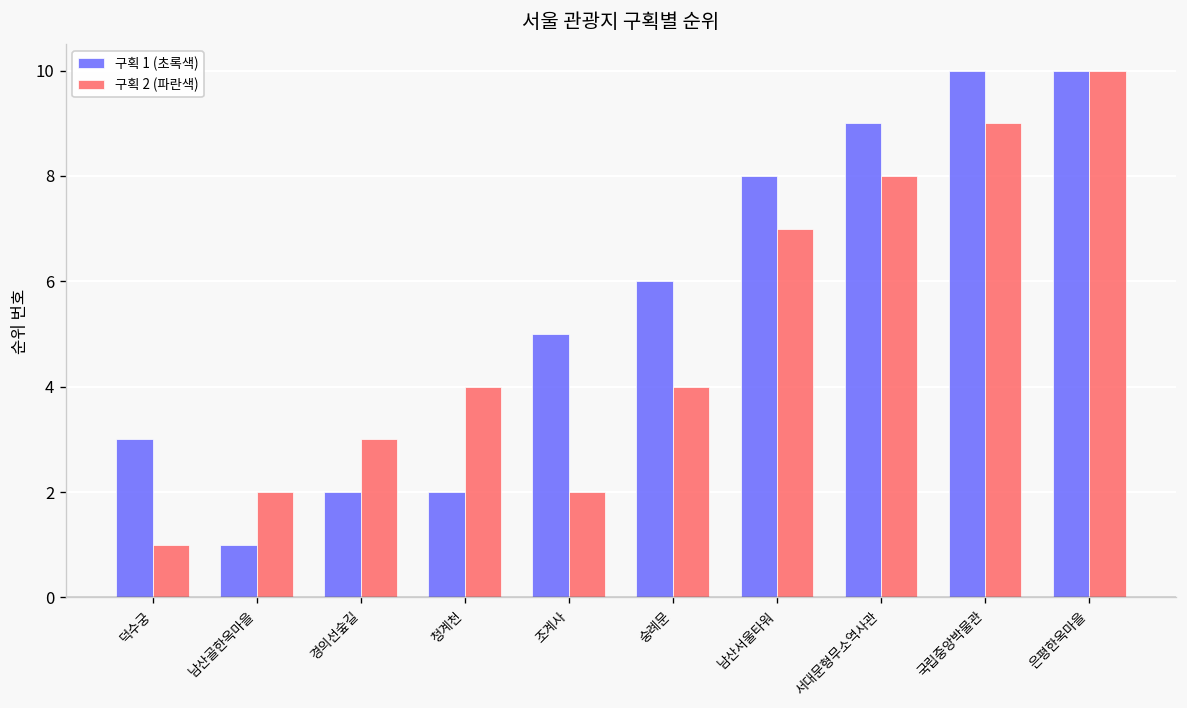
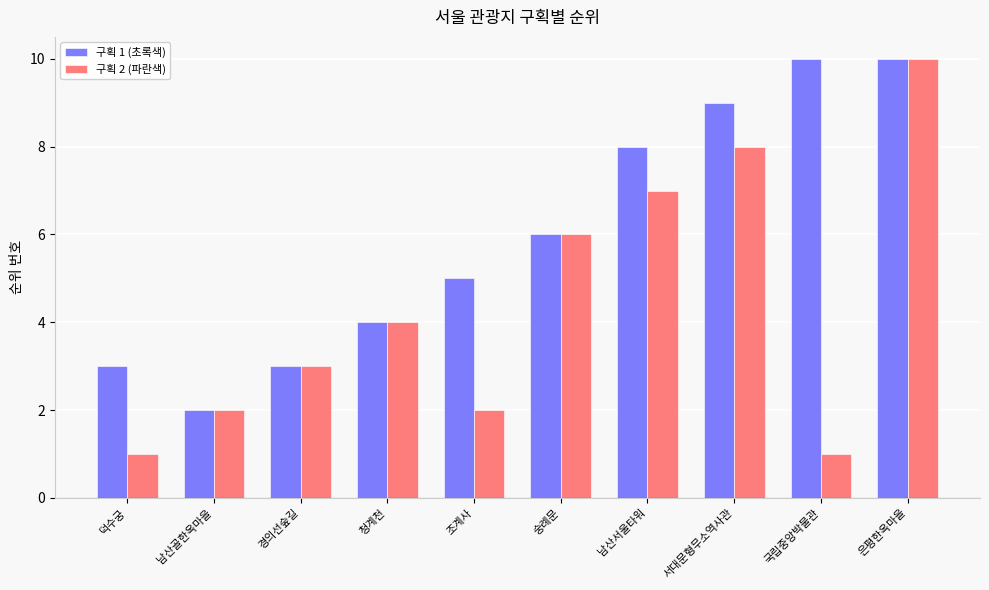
  {
    "구획 1 (초록색)": {
      "덕수궁": 3,
-     "남산골한옥마을": 1,
-     "경의선숲길": 2,
-     "청계천": 2,
+     "남산골한옥마을": 2,
+     "경의선숲길": 3,
+     "청계천": 4,
      "조계사": 5,
      "숭례문": 6,
      "남산서울타워": 8,
      "서대문형무소역사관": 9,
      "국립중앙박물관": 10,
      "은평한옥마을": 10
    },
    "구획 2 (파란색)": {
      "덕수궁": 1,
      "남산골한옥마을": 2,
      "경의선숲길": 3,
      "청계천": 4,
      "조계사": 2,
-     "숭례문": 4,
+     "숭례문": 6,
      "남산서울타워": 7,
      "서대문형무소역사관": 8,
-     "국립중앙박물관": 9,
+     "국립중앙박물관": 1,
      "은평한옥마을": 10
    }
  }
